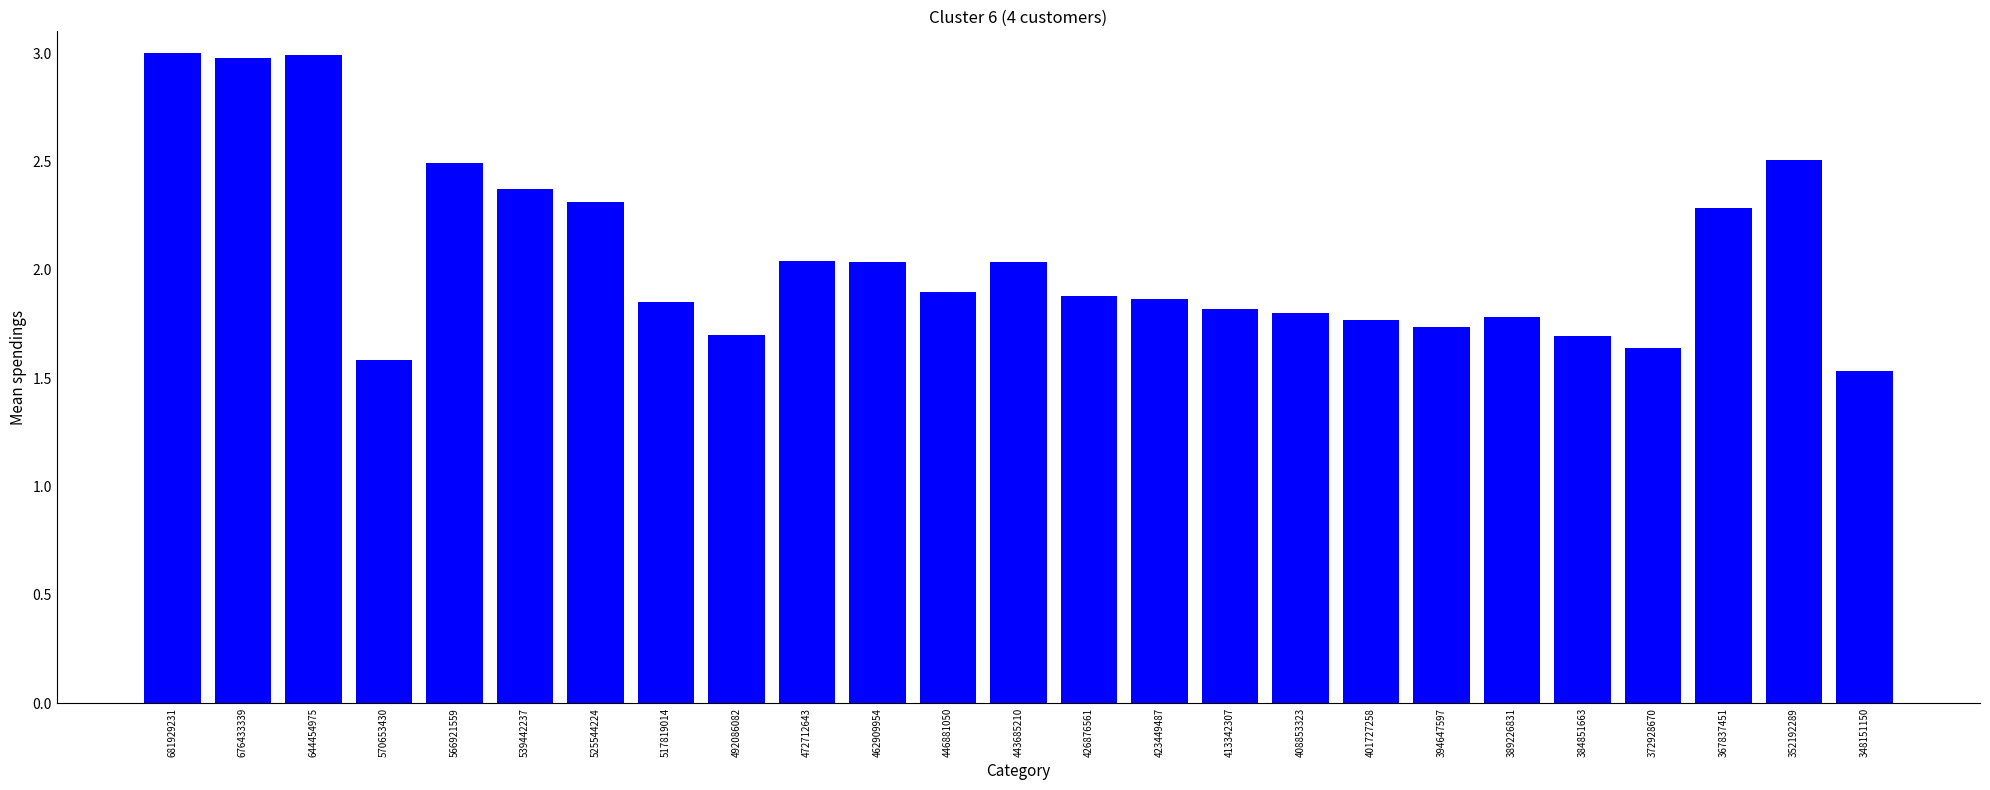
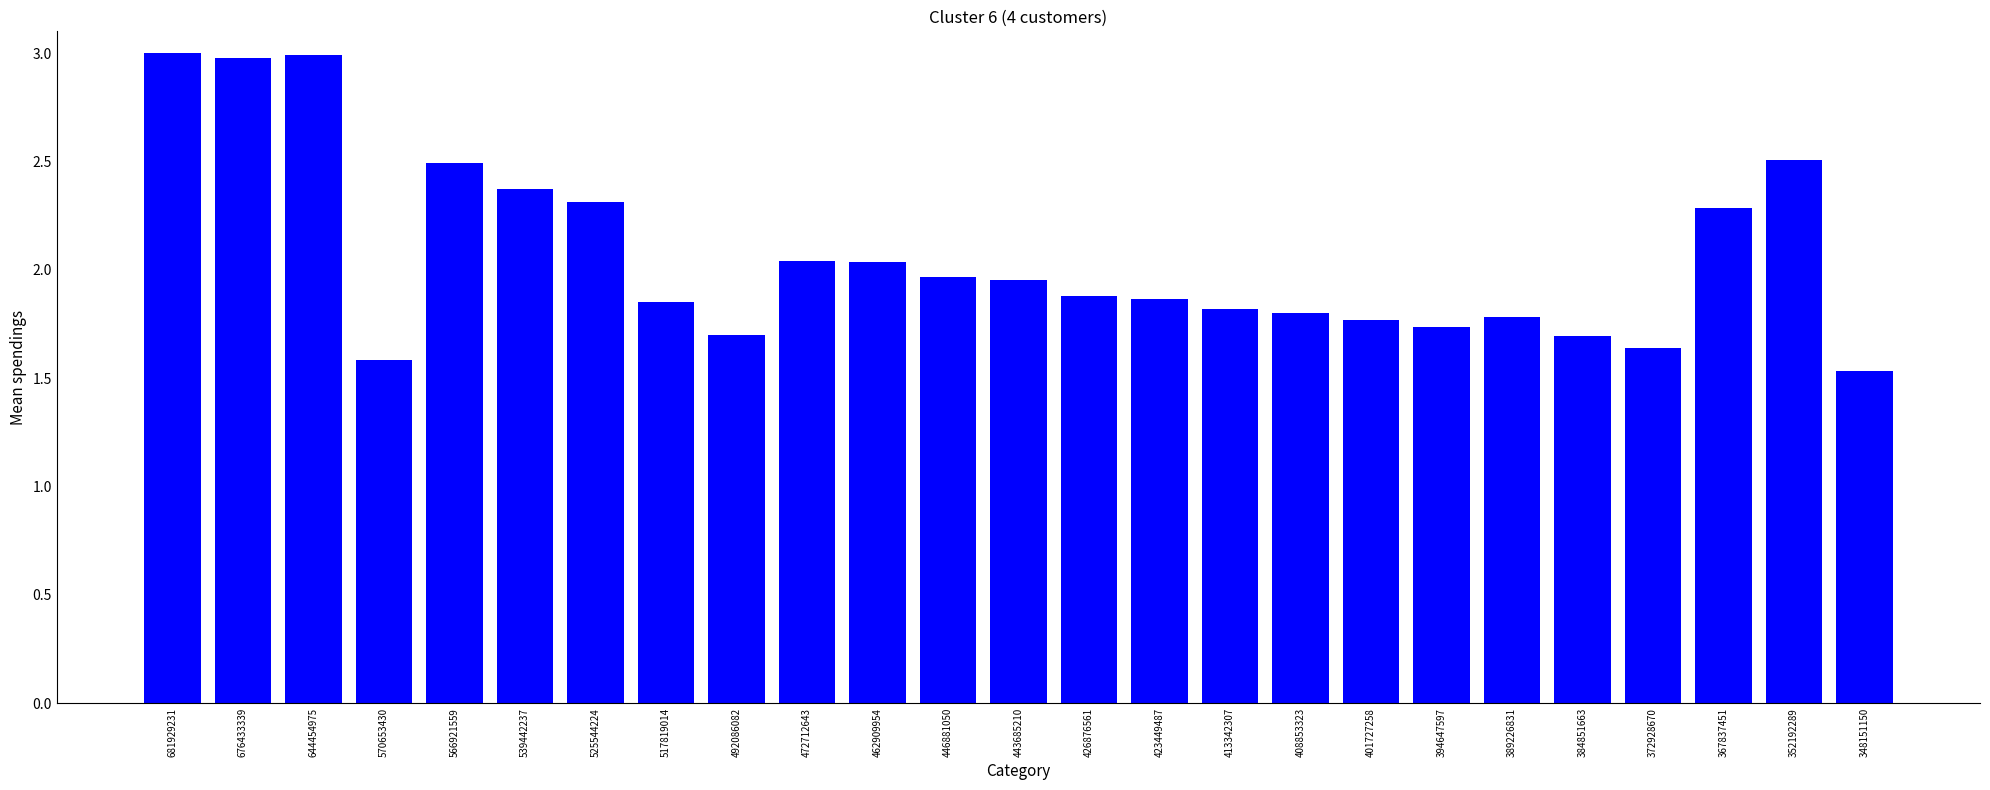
  {
    "681929231": 3.00,
    "676433339": 2.98,
    "644454975": 2.99,
    "570653430": 1.58,
    "566921559": 2.49,
    "539442237": 2.37,
    "525544224": 2.31,
    "517819014": 1.85,
    "492086082": 1.70,
    "472712643": 2.04,
    "462909954": 2.04,
-   "446881050": 1.90,
-   "443685210": 2.04,
+   "446881050": 1.97,
+   "443685210": 1.95,
    "426876561": 1.88,
    "423449487": 1.86,
    "413342307": 1.82,
    "408853323": 1.80,
    "401727258": 1.77,
    "394647597": 1.74,
    "389226831": 1.78,
    "384851663": 1.69,
    "372928670": 1.64,
    "367837451": 2.28,
    "352192289": 2.51,
    "348151150": 1.53
  }
